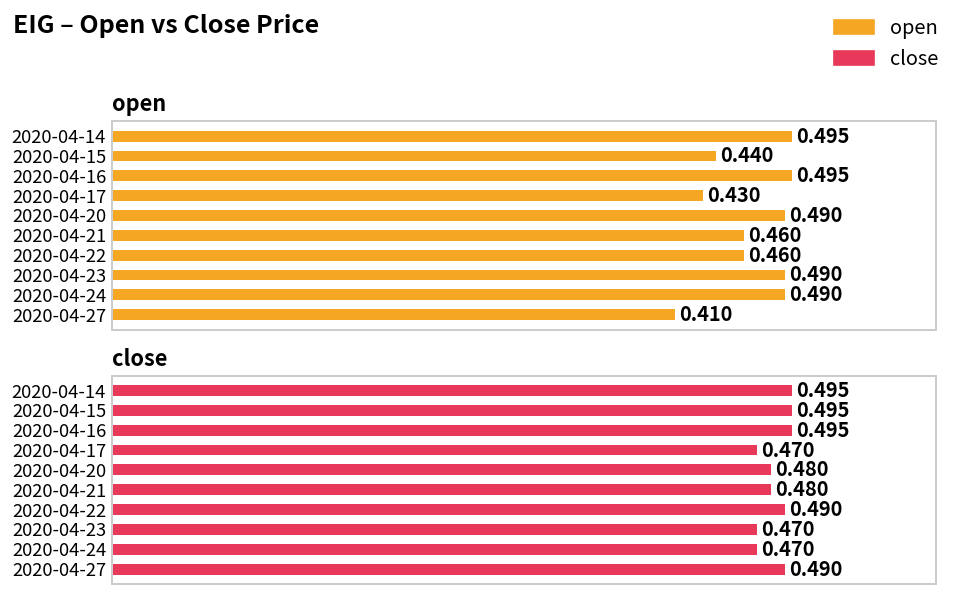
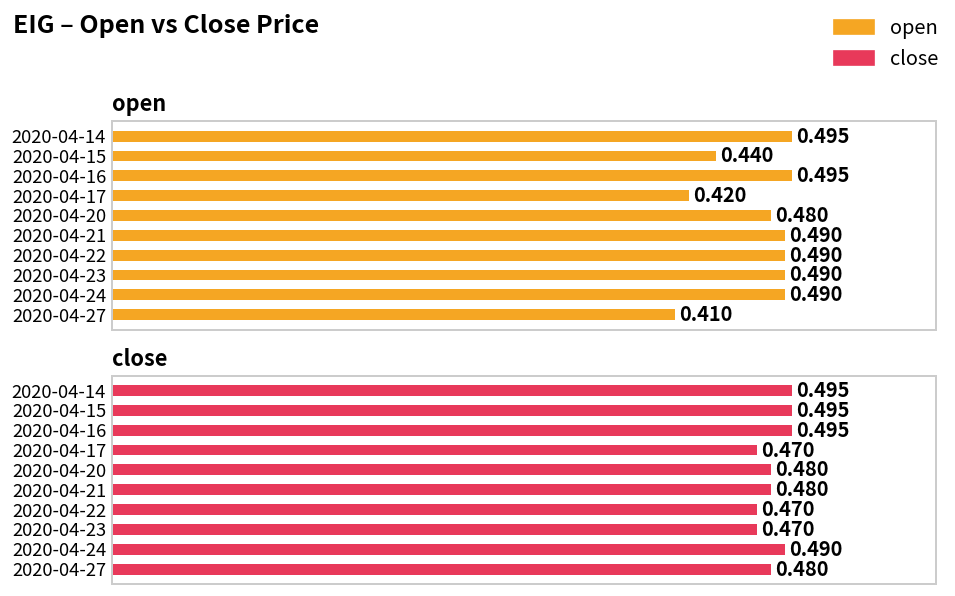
  {
    "open": {
      "2020-04-14": 0.495,
      "2020-04-15": 0.440,
      "2020-04-16": 0.495,
-     "2020-04-17": 0.430,
-     "2020-04-20": 0.490,
-     "2020-04-21": 0.460,
-     "2020-04-22": 0.460,
+     "2020-04-17": 0.420,
+     "2020-04-20": 0.480,
+     "2020-04-21": 0.490,
+     "2020-04-22": 0.490,
      "2020-04-23": 0.490,
      "2020-04-24": 0.490,
      "2020-04-27": 0.410
    },
    "close": {
      "2020-04-14": 0.495,
      "2020-04-15": 0.495,
      "2020-04-16": 0.495,
      "2020-04-17": 0.470,
      "2020-04-20": 0.480,
      "2020-04-21": 0.480,
-     "2020-04-22": 0.490,
+     "2020-04-22": 0.470,
      "2020-04-23": 0.470,
-     "2020-04-24": 0.470,
-     "2020-04-27": 0.490
+     "2020-04-24": 0.490,
+     "2020-04-27": 0.480
    }
  }
